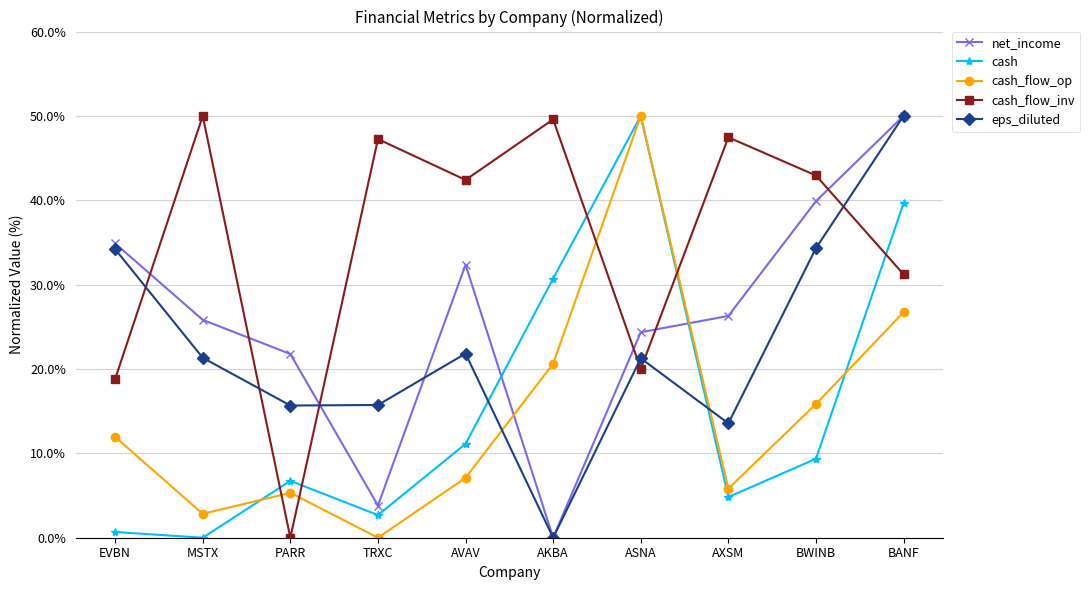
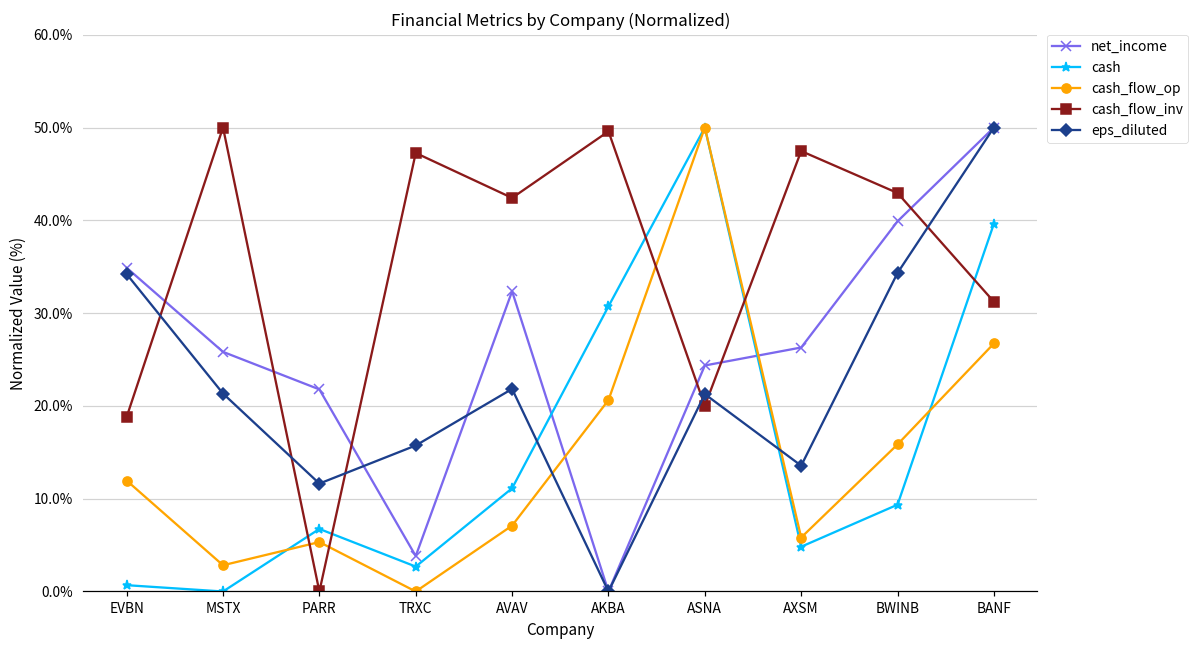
  {
    "net_income": {
      "EVBN": "35%",
      "MSTX": "26%",
      "PARR": "22%",
      "TRXC": "4%",
      "AVAV": "32%",
      "ASNA": "24%",
      "AXSM": "26%",
      "BWINB": "40%"
    },
    "cash": {
      "EVBN": "1%",
      "MSTX": "0%",
      "PARR": "7%",
      "TRXC": "3%",
      "AVAV": "11%",
      "AKBA": "31%",
      "AXSM": "5%",
      "BWINB": "9%",
      "BANF": "40%"
    },
    "cash_flow_op": {
      "EVBN": "12%",
      "MSTX": "3%",
      "PARR": "5%",
      "TRXC": "0%",
      "AVAV": "7%",
      "AKBA": "21%",
      "AXSM": "6%",
      "BWINB": "16%",
      "BANF": "27%"
    },
    "cash_flow_inv": {
      "EVBN": "19%",
      "MSTX": "50%",
      "PARR": "0%",
      "TRXC": "47%",
      "AVAV": "42%",
      "AKBA": "50%",
      "ASNA": "20%",
      "AXSM": "47%",
      "BWINB": "43%",
      "BANF": "31%"
    },
    "eps_diluted": {
      "EVBN": "34%",
      "MSTX": "21%",
-     "PARR": "16%",
+     "PARR": "12%",
      "TRXC": "16%",
      "AVAV": "22%",
      "ASNA": "21%",
      "AXSM": "14%",
      "BWINB": "34%"
    }
  }
